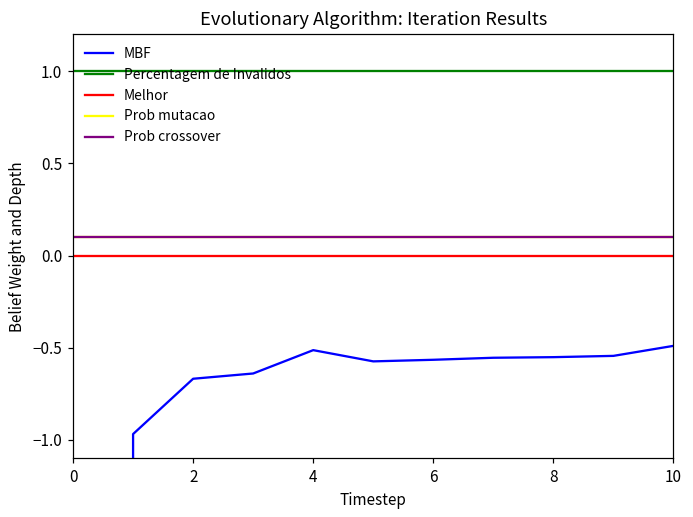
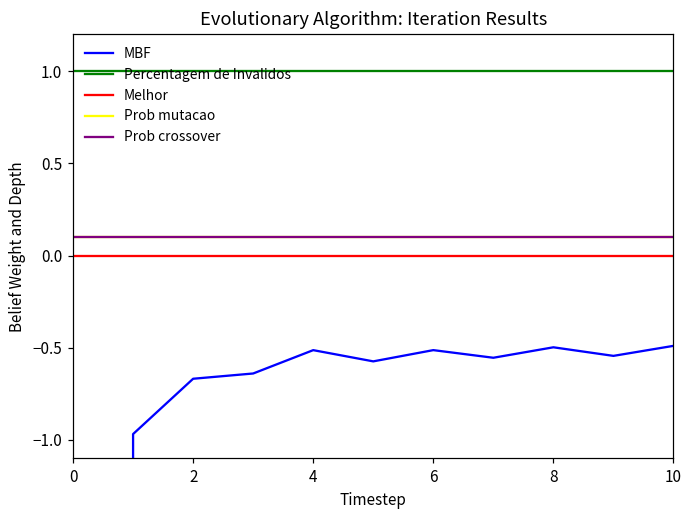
  {
    "MBF": {
      "2": -0.67,
      "4": -0.51,
-     "6": -0.57,
-     "8": -0.55,
+     "6": -0.51,
+     "8": -0.50,
      "10": -0.49
    },
    "Percentagem de Invalidos": {
      "0": 1.00,
      "2": 1.00,
      "4": 1.00,
      "6": 1.00,
      "8": 1.00,
      "10": 1.00
    },
    "Melhor": {
      "0": 0.00,
      "2": 0.00,
      "4": 0.00,
      "6": 0.00,
      "8": 0.00,
      "10": 0.00
    },
    "Prob crossover": {
      "0": 0.10,
      "2": 0.10,
      "4": 0.10,
      "6": 0.10,
      "8": 0.10,
      "10": 0.10
    }
  }
